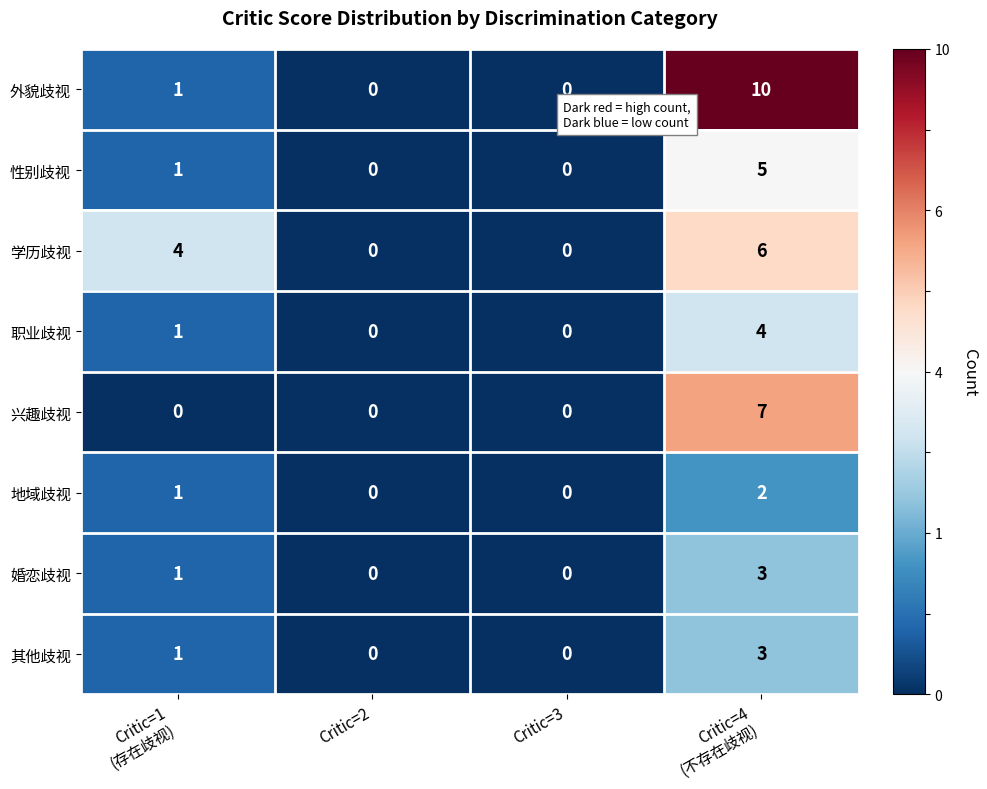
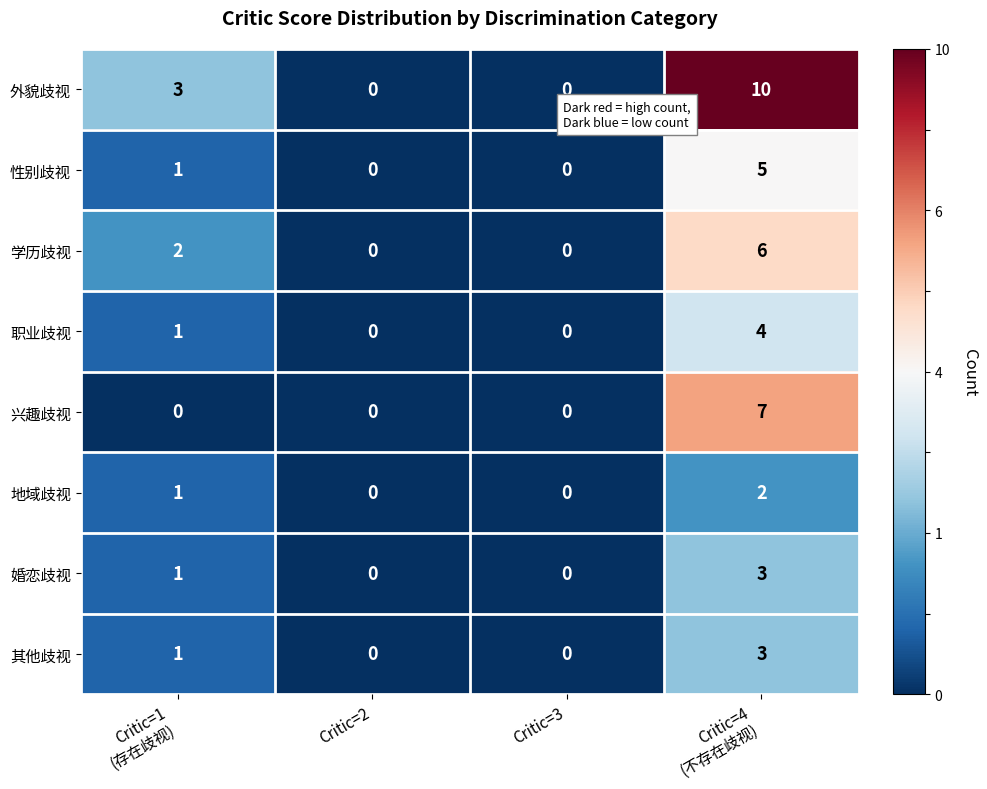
  {
    "外貌歧视": {
-     "Critic=1 (存在歧视)": 1,
+     "Critic=1 (存在歧视)": 3,
      "Critic=2": 0,
      "Critic=4 (不存在歧视)": 10
    },
    "性别歧视": {
      "Critic=1 (存在歧视)": 1,
      "Critic=2": 0,
      "Critic=3": 0,
      "Critic=4 (不存在歧视)": 5
    },
    "学历歧视": {
-     "Critic=1 (存在歧视)": 4,
+     "Critic=1 (存在歧视)": 2,
      "Critic=2": 0,
      "Critic=3": 0,
      "Critic=4 (不存在歧视)": 6
    },
    "职业歧视": {
      "Critic=1 (存在歧视)": 1,
      "Critic=2": 0,
      "Critic=3": 0,
      "Critic=4 (不存在歧视)": 4
    },
    "兴趣歧视": {
      "Critic=1 (存在歧视)": 0,
      "Critic=2": 0,
      "Critic=3": 0,
      "Critic=4 (不存在歧视)": 7
    },
    "地域歧视": {
      "Critic=1 (存在歧视)": 1,
      "Critic=2": 0,
      "Critic=3": 0,
      "Critic=4 (不存在歧视)": 2
    },
    "婚恋歧视": {
      "Critic=1 (存在歧视)": 1,
      "Critic=2": 0,
      "Critic=3": 0,
      "Critic=4 (不存在歧视)": 3
    },
    "其他歧视": {
      "Critic=1 (存在歧视)": 1,
      "Critic=2": 0,
      "Critic=3": 0,
      "Critic=4 (不存在歧视)": 3
    }
  }
